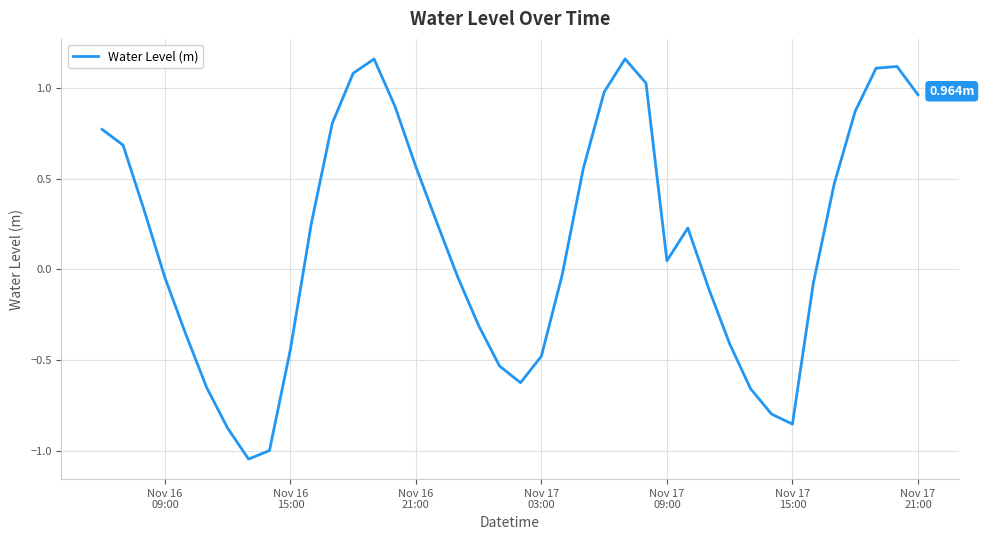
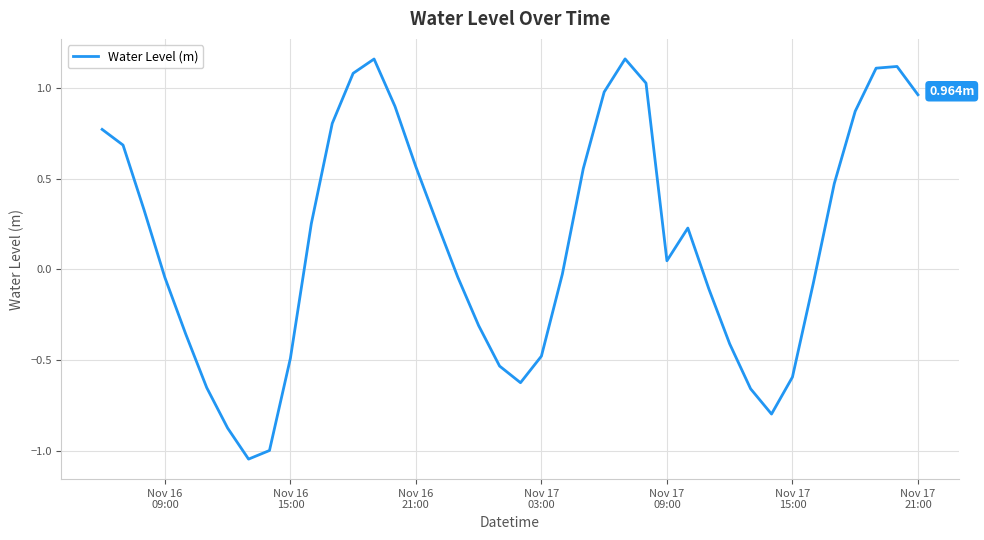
  {
    "Nov 16 09:00": -0.04,
-   "Nov 16 15:00": -0.44,
+   "Nov 16 15:00": -0.49,
    "Nov 16 21:00": 0.57,
    "Nov 17 03:00": -0.48,
    "Nov 17 09:00": 0.05,
-   "Nov 17 15:00": -0.85
+   "Nov 17 15:00": -0.59
  }
